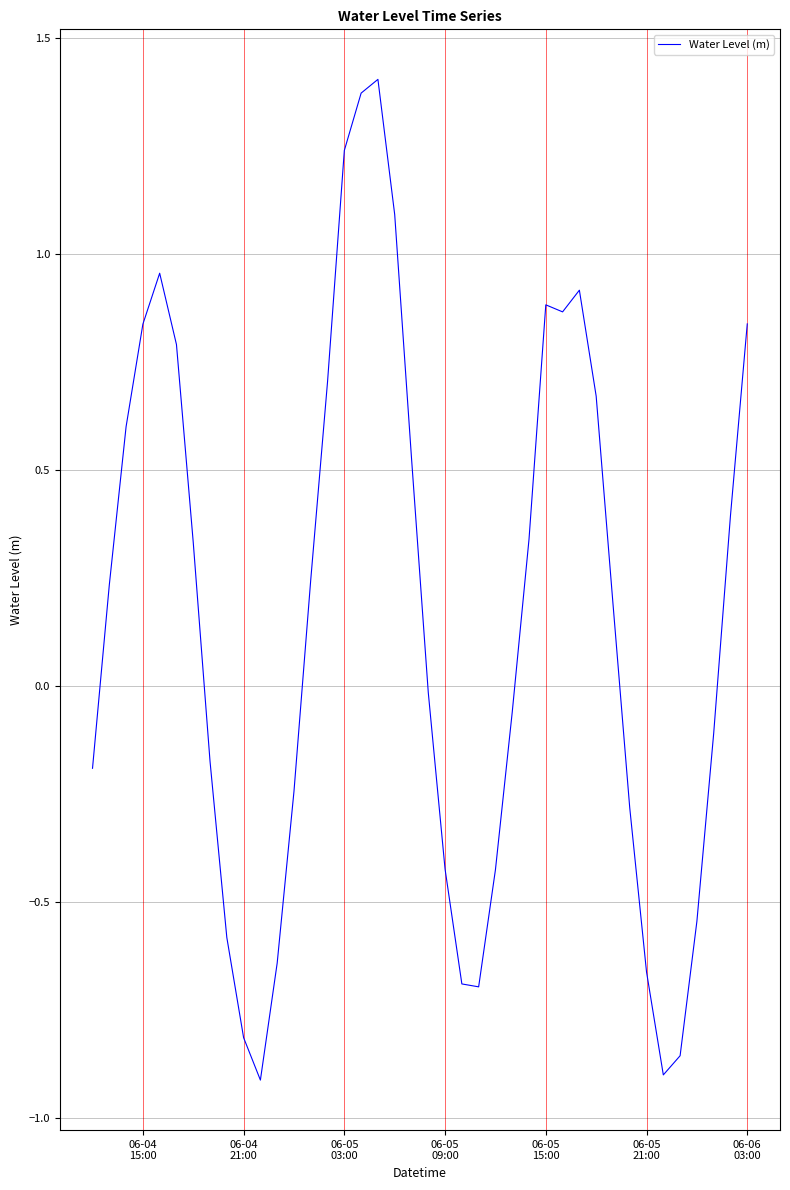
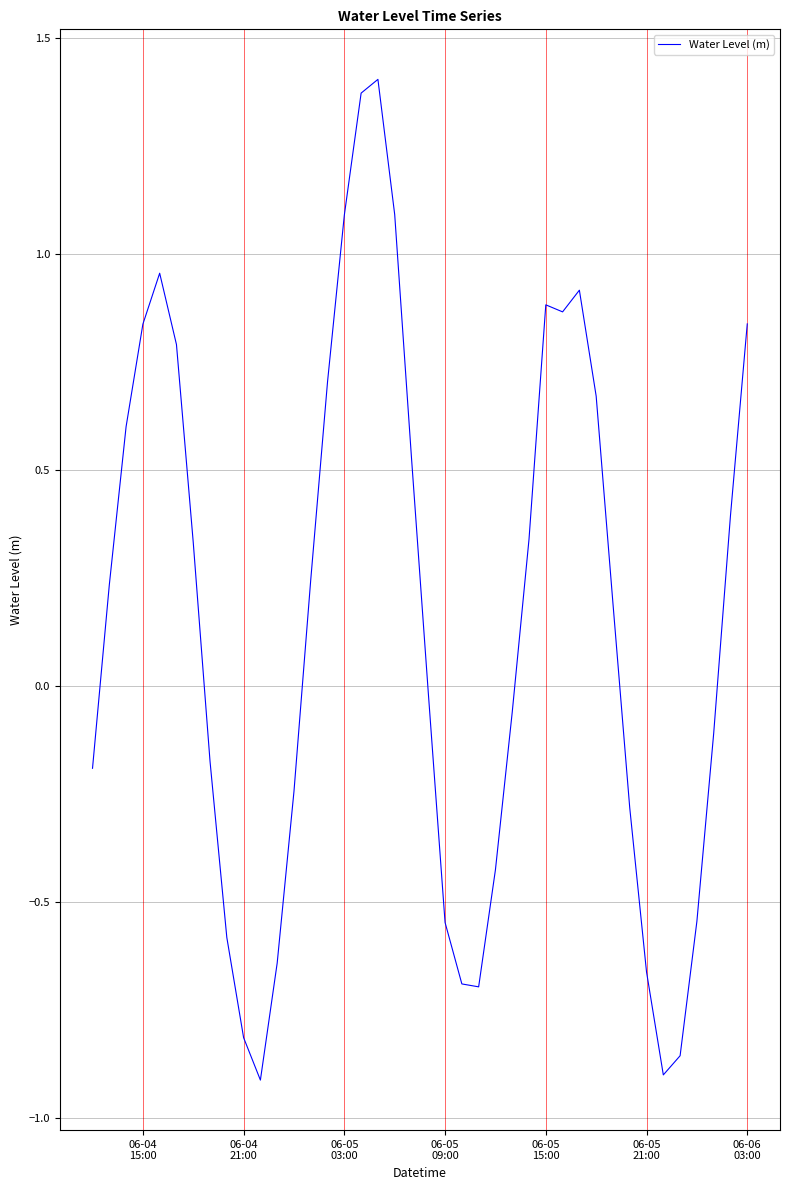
  {
    "06-04 15:00": 0.84,
    "06-04 21:00": -0.81,
-   "06-05 03:00": 1.24,
-   "06-05 09:00": -0.42,
+   "06-05 03:00": 1.09,
+   "06-05 09:00": -0.55,
    "06-05 15:00": 0.88,
    "06-05 21:00": -0.66,
    "06-06 03:00": 0.84
  }
